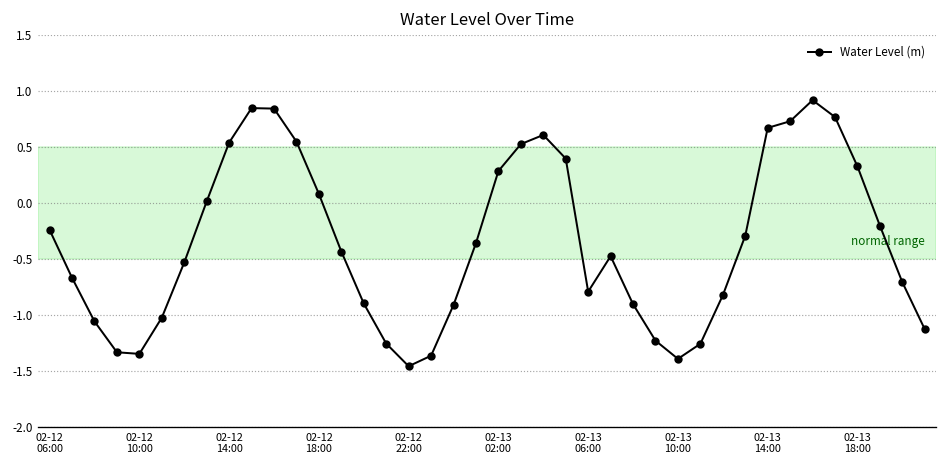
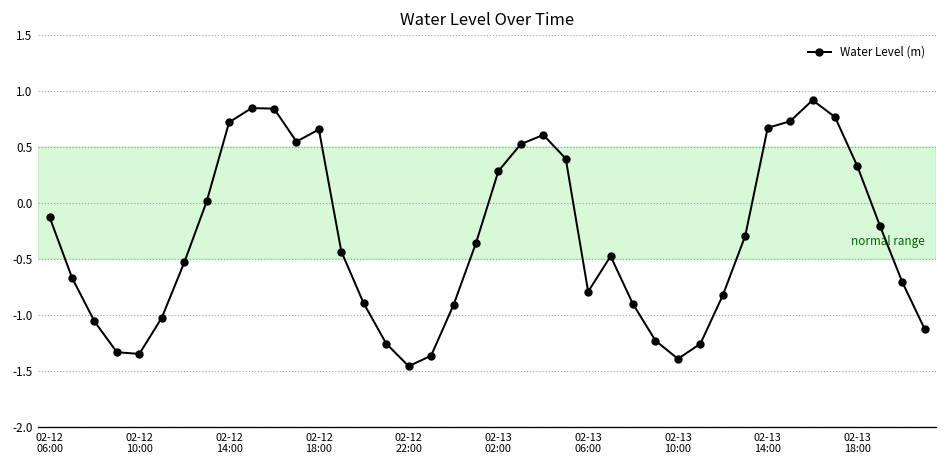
  {
-   "02-12 06:00": -0.2,
+   "02-12 06:00": -0.1,
    "02-12 10:00": -1.3,
-   "02-12 14:00": 0.5,
-   "02-12 18:00": 0.1,
+   "02-12 14:00": 0.7,
+   "02-12 18:00": 0.7,
    "02-12 22:00": -1.5,
    "02-13 02:00": 0.3,
    "02-13 06:00": -0.8,
    "02-13 10:00": -1.4,
    "02-13 14:00": 0.7,
    "02-13 18:00": 0.3
  }
